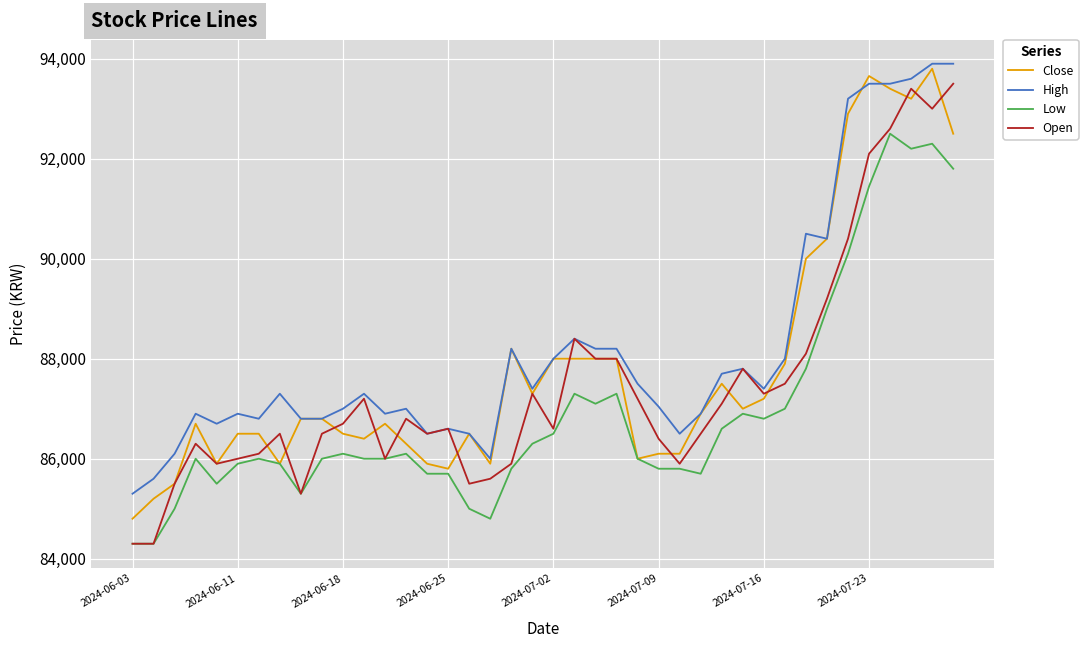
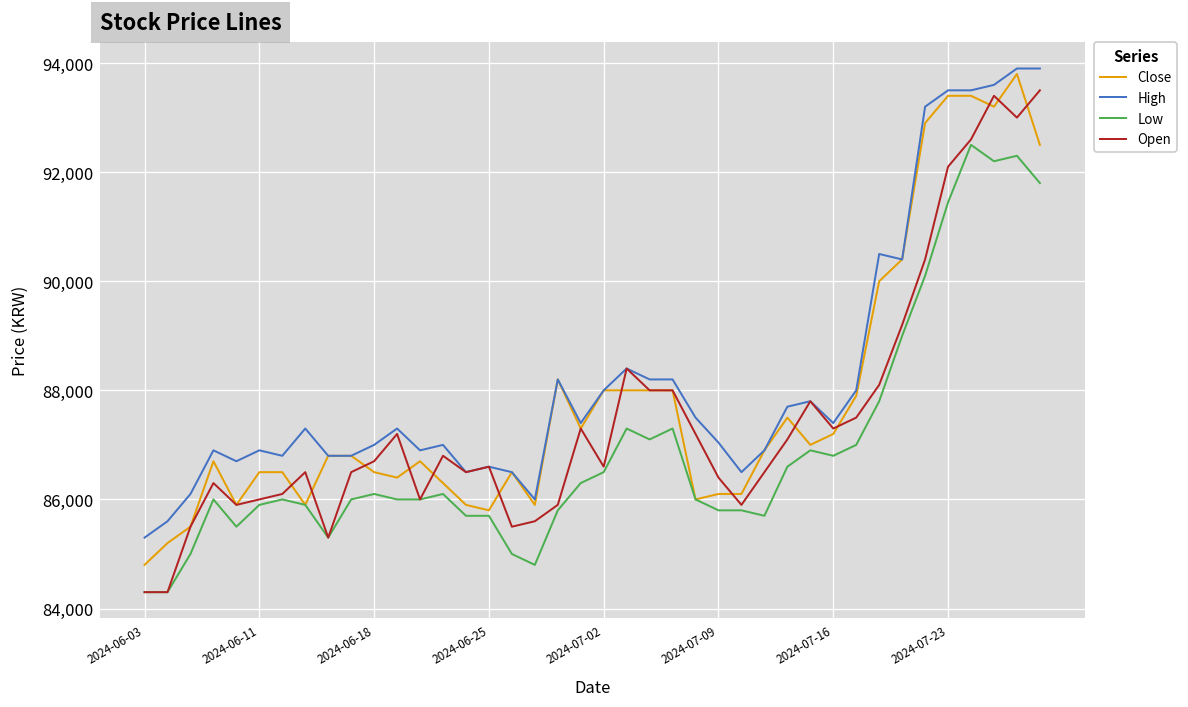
  {
    "Close": {
      "2024-06-03": "84,800",
      "2024-06-11": "86,500",
      "2024-06-18": "86,500",
      "2024-06-25": "85,800",
      "2024-07-09": "86,100",
      "2024-07-16": "87,200",
-     "2024-07-23": "93,700"
+     "2024-07-23": "93,400"
    },
    "High": {
      "2024-06-03": "85,300",
      "2024-06-11": "86,900",
      "2024-06-18": "87,000",
      "2024-07-09": "87,000",
      "2024-07-16": "87,400",
      "2024-07-23": "93,500"
    },
    "Low": {
      "2024-06-11": "85,900",
      "2024-06-18": "86,100",
      "2024-06-25": "85,700",
      "2024-07-02": "86,500",
      "2024-07-09": "85,800",
      "2024-07-16": "86,800",
      "2024-07-23": "91,400"
    },
    "Open": {
      "2024-06-11": "86,000",
      "2024-06-18": "86,700",
      "2024-07-02": "86,600",
      "2024-07-09": "86,400",
      "2024-07-16": "87,300",
      "2024-07-23": "92,100"
    }
  }
